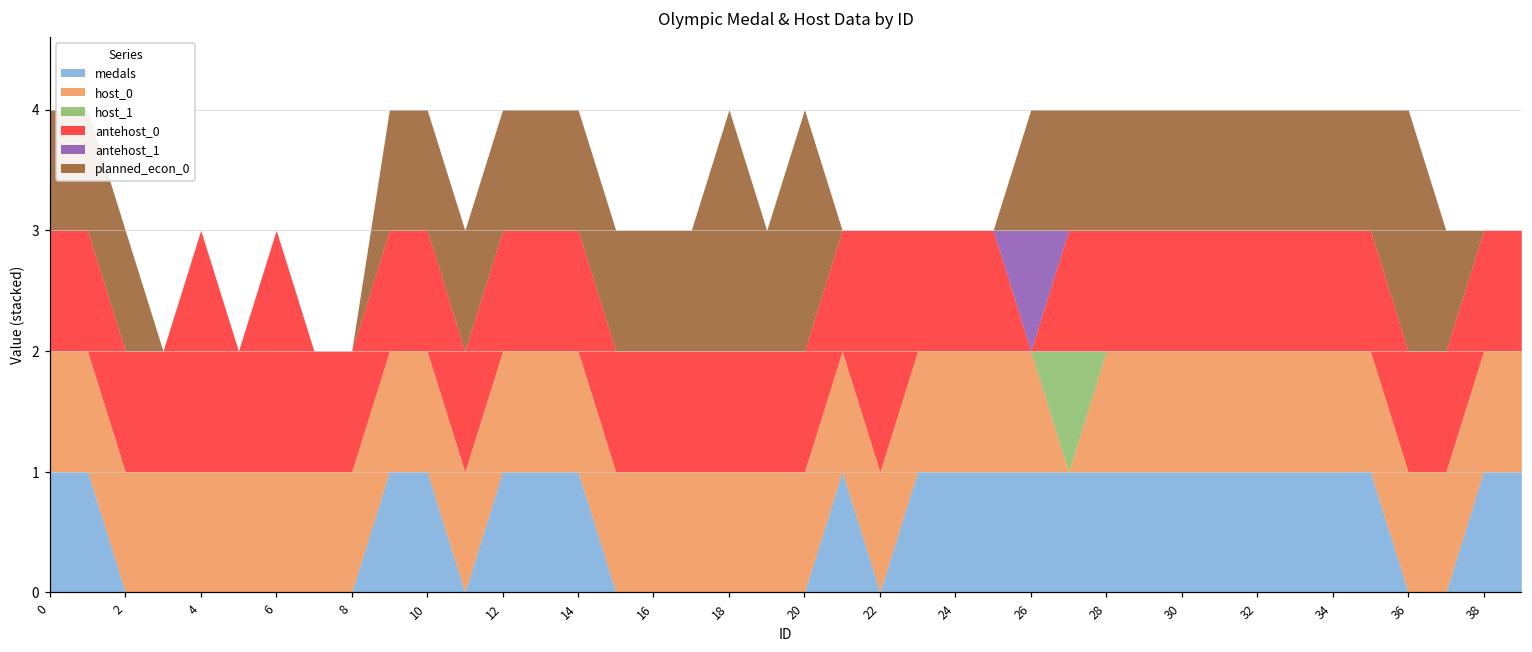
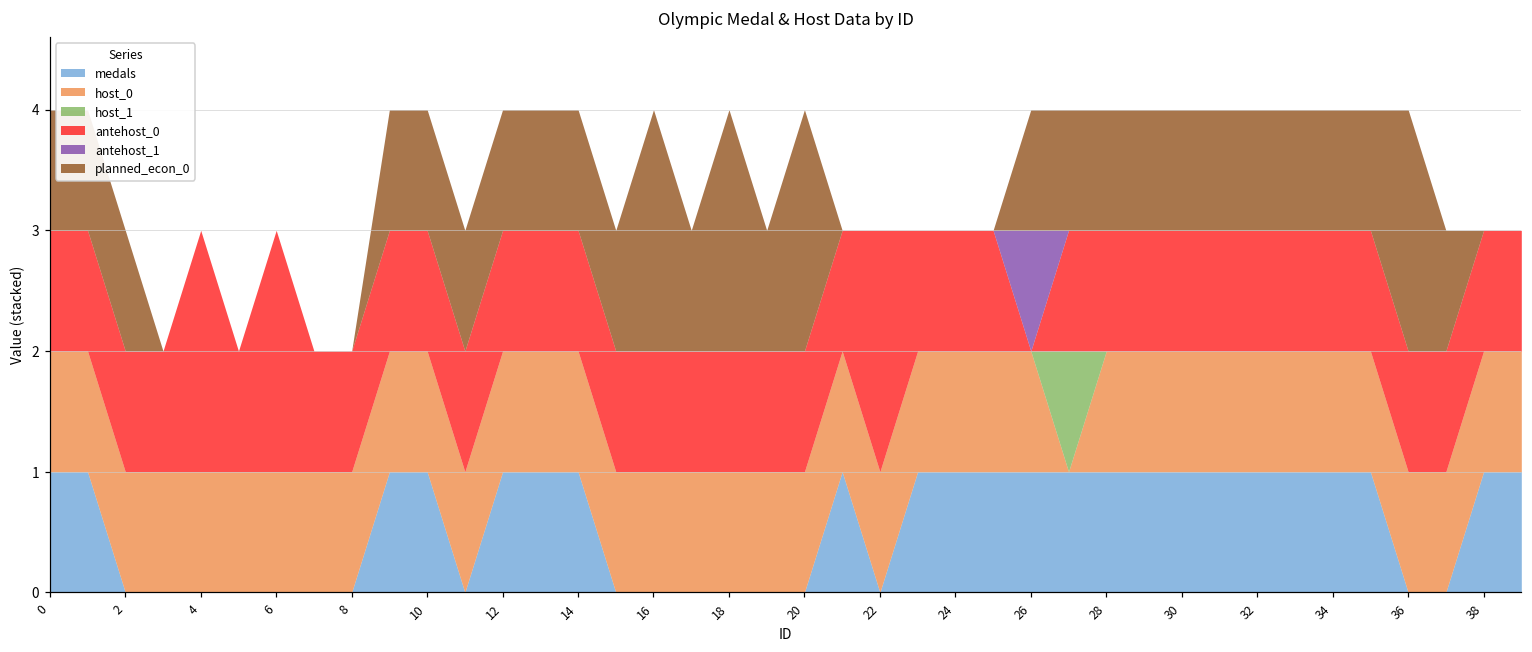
  {
    "medals": {
      "0": 1,
      "2": 0,
      "4": 0,
      "6": 0,
      "8": 0,
      "10": 1,
      "12": 1,
      "14": 1,
      "16": 0,
      "18": 0,
      "20": 0,
      "22": 0,
      "24": 1,
      "26": 1,
      "28": 1,
      "30": 1,
      "32": 1,
      "34": 1,
      "36": 0,
      "38": 1
    },
    "planned_econ_0": {
-     "16": 1
+     "16": 2
    }
  }
